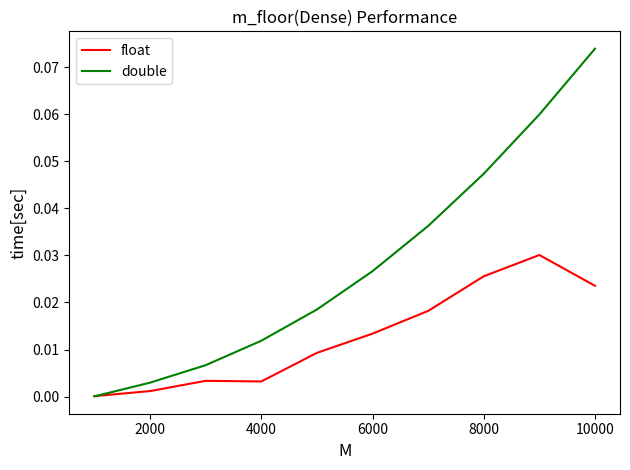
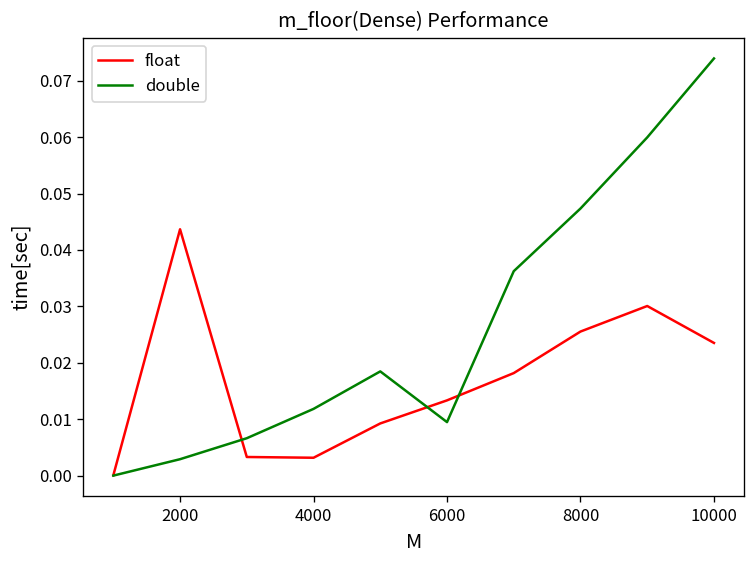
  {
    "float": {
-     "2000": 0.001,
+     "2000": 0.044,
      "4000": 0.003,
      "6000": 0.013,
      "8000": 0.026,
      "10000": 0.024
    },
    "double": {
      "2000": 0.003,
      "4000": 0.012,
-     "6000": 0.027,
+     "6000": 0.010,
      "8000": 0.047,
      "10000": 0.074
    }
  }
